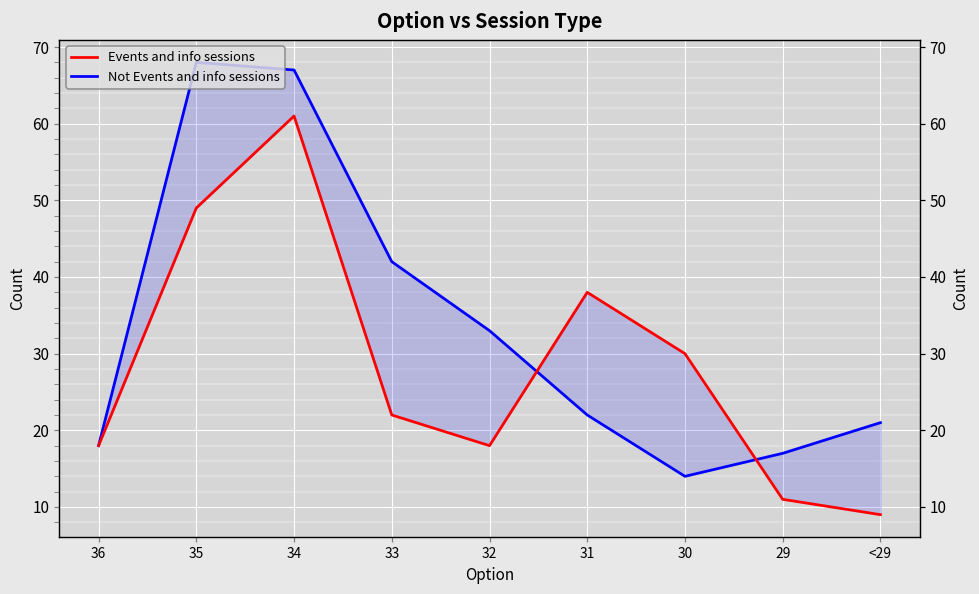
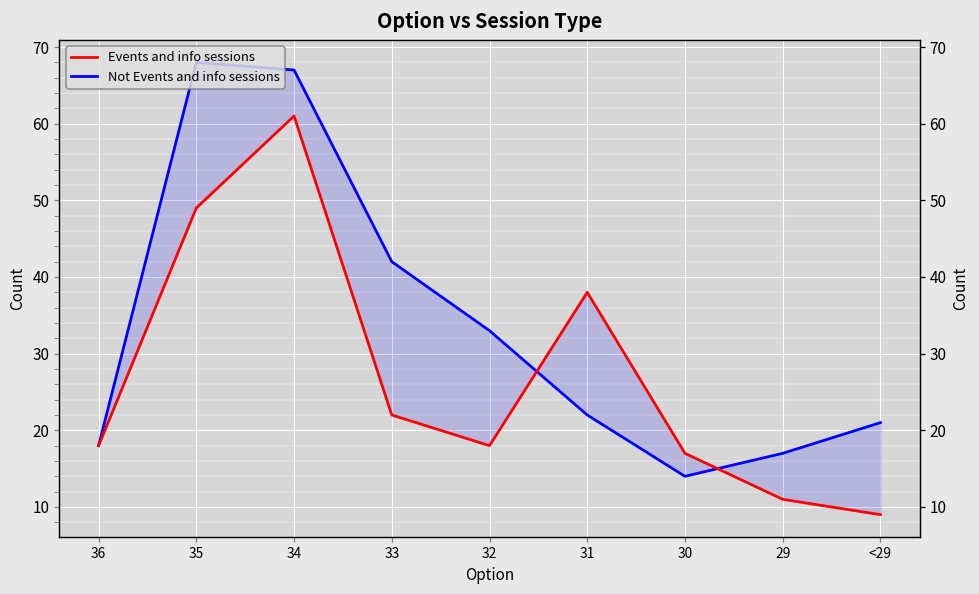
  {
    "Events and info sessions": {
      "35": 49,
      "34": 61,
      "33": 22,
      "32": 18,
-     "30": 30,
+     "30": 17,
      "29": 11,
      "<29": 9
    }
  }
